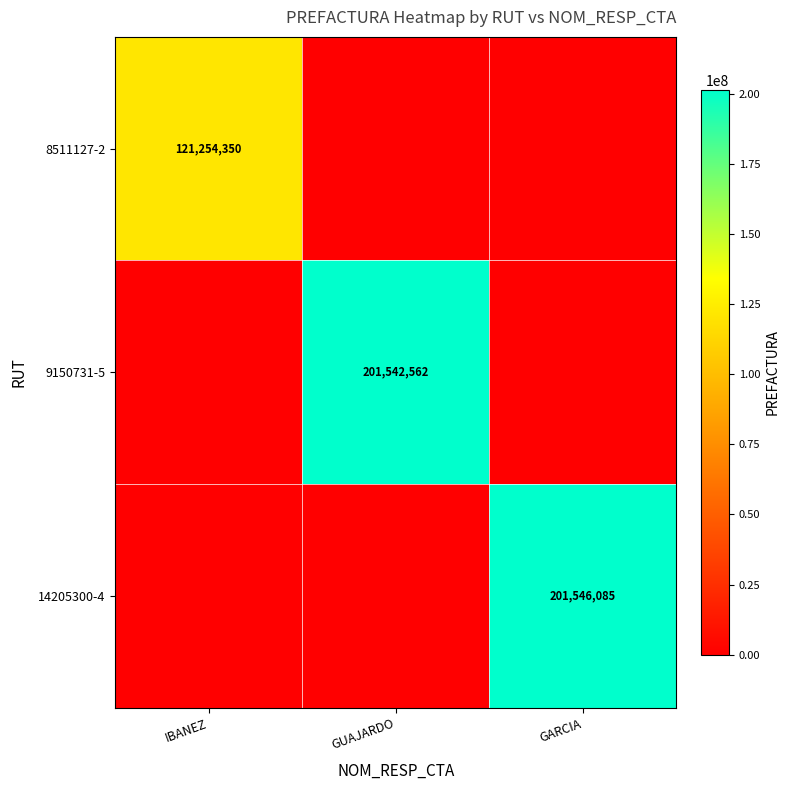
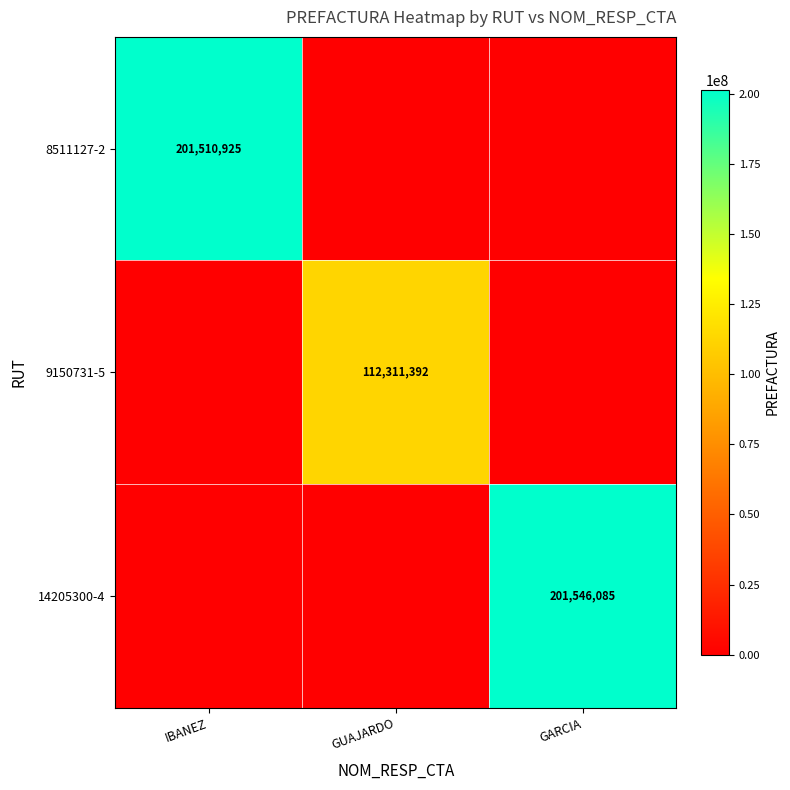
  {
    "8511127-2": {
-     "IBANEZ": "121,254,350"
+     "IBANEZ": "201,510,925"
    },
    "9150731-5": {
-     "GUAJARDO": "201,542,562"
+     "GUAJARDO": "112,311,392"
    },
    "14205300-4": {
      "GARCIA": "201,546,085"
    }
  }
